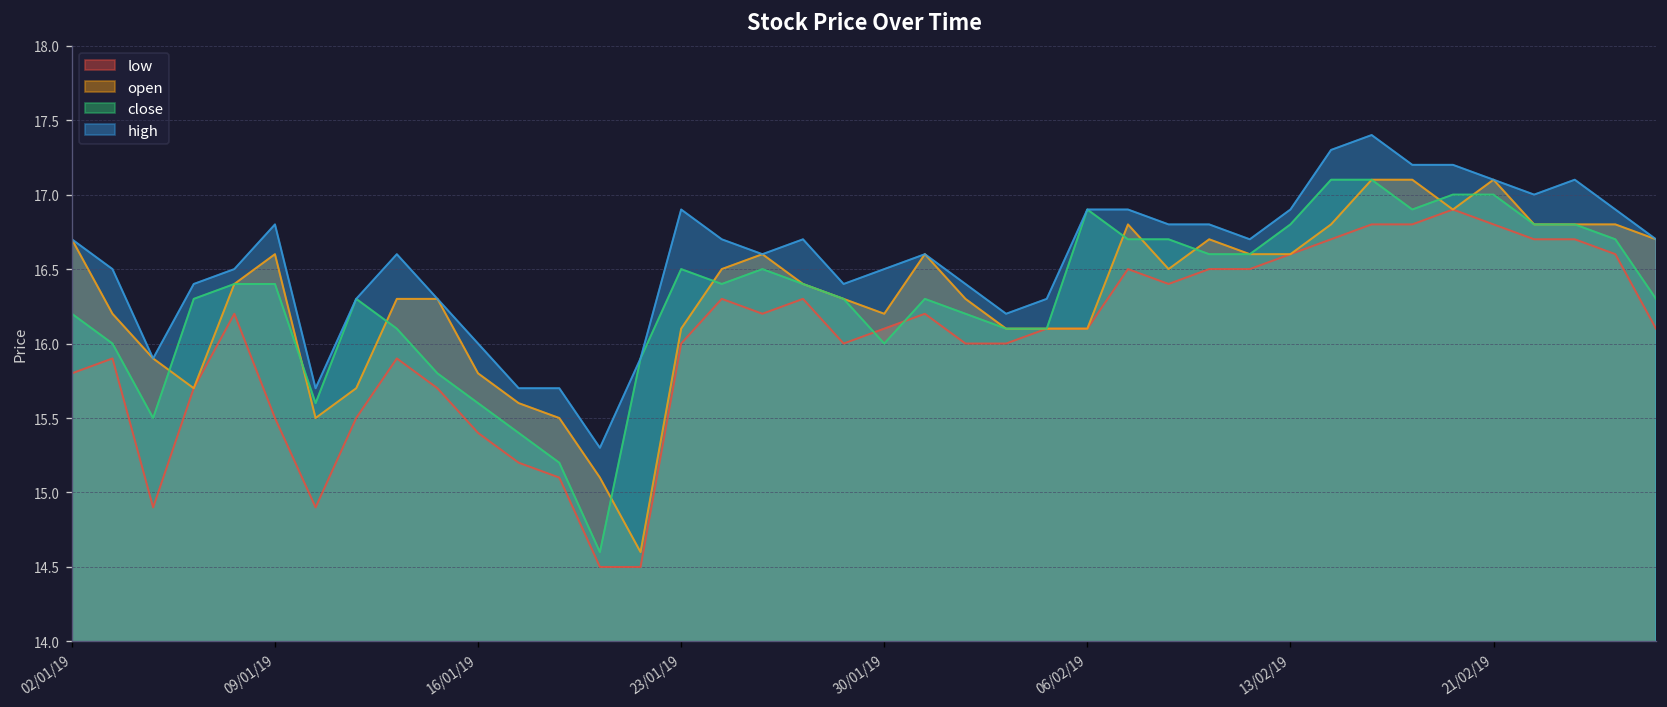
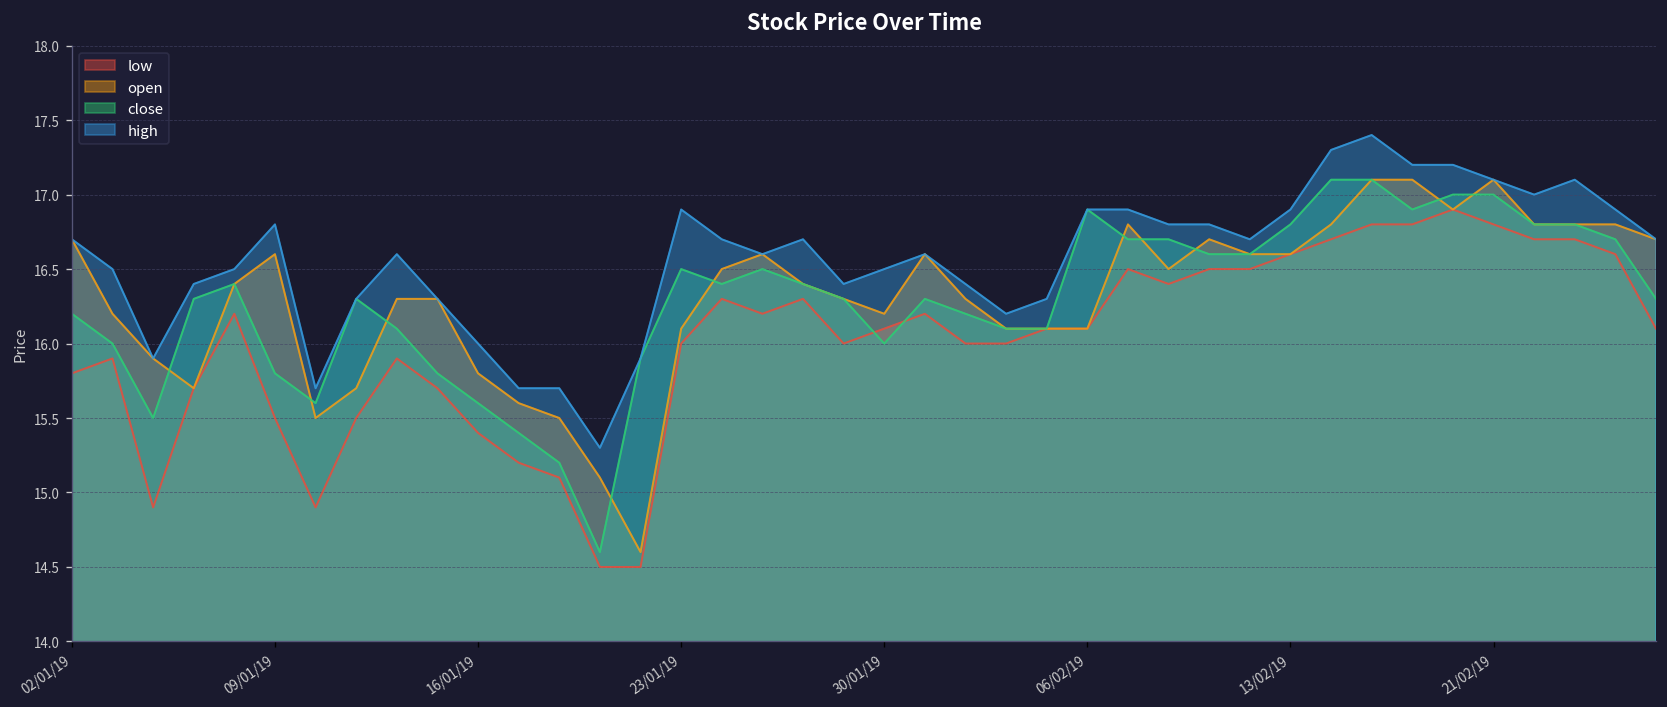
  {
    "low": {
      "02/01/19": 15.8,
      "09/01/19": 15.5,
      "16/01/19": 15.4,
      "23/01/19": 16.0,
      "30/01/19": 16.1,
      "21/02/19": 16.8
    },
    "open": {
      "09/01/19": 16.6,
      "16/01/19": 15.8,
      "23/01/19": 16.1,
      "30/01/19": 16.2
    },
    "close": {
      "02/01/19": 16.2,
-     "09/01/19": 16.4,
+     "09/01/19": 15.8,
      "16/01/19": 15.6,
      "23/01/19": 16.5,
      "30/01/19": 16.0,
      "13/02/19": 16.8,
      "21/02/19": 17.0
    },
    "high": {
      "09/01/19": 16.8,
      "16/01/19": 16.0,
      "23/01/19": 16.9,
      "30/01/19": 16.5,
      "13/02/19": 16.9
    }
  }
